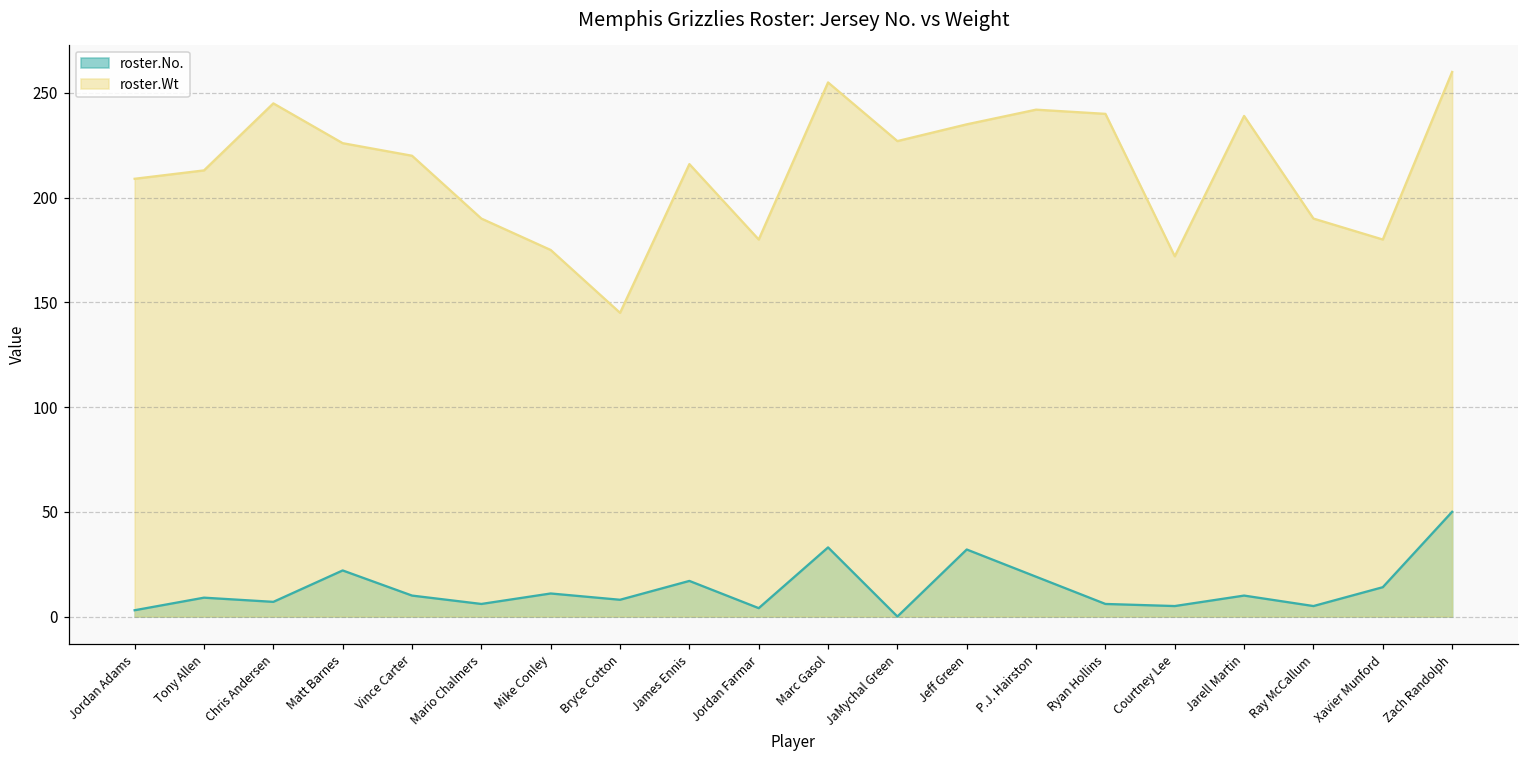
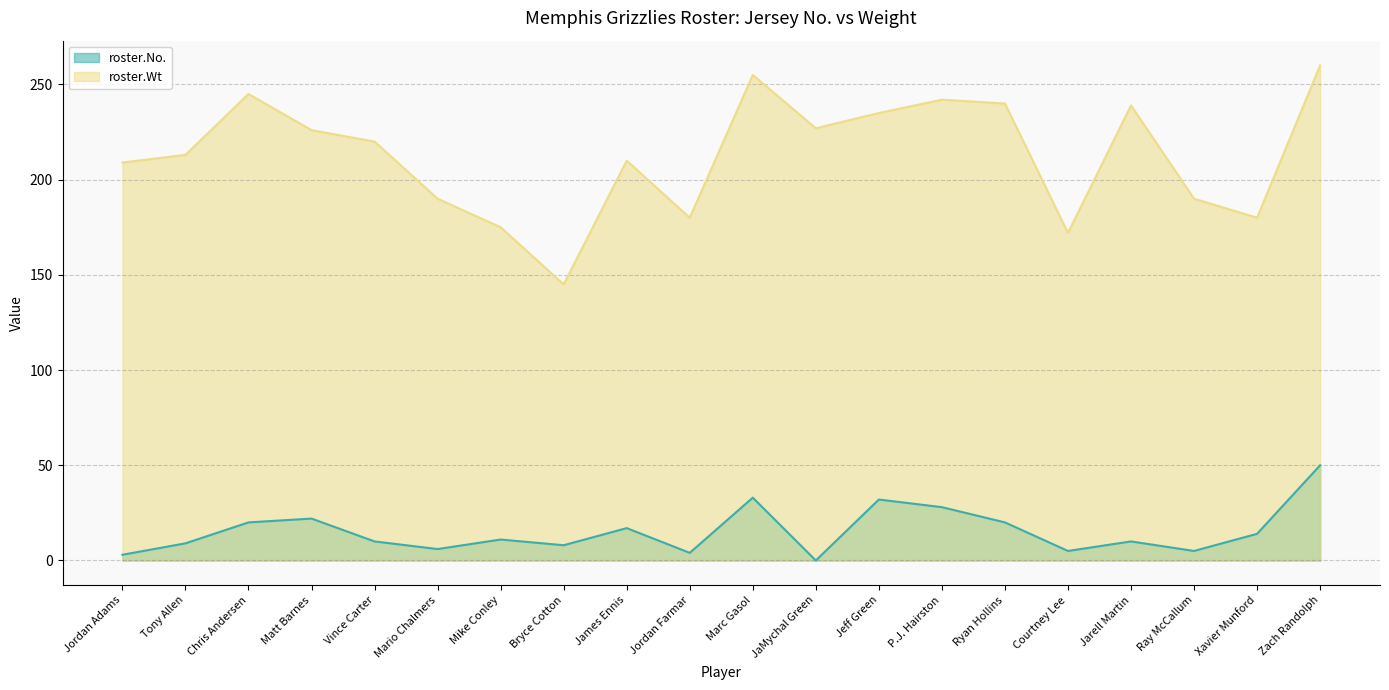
  {
    "roster.No.": {
      "Jordan Adams": 3,
      "Tony Allen": 9,
-     "Chris Andersen": 7,
+     "Chris Andersen": 20,
      "Matt Barnes": 22,
      "Vince Carter": 10,
      "Mario Chalmers": 6,
      "Mike Conley": 11,
      "Bryce Cotton": 8,
      "James Ennis": 17,
      "Jordan Farmar": 4,
      "Marc Gasol": 33,
      "JaMychal Green": 0,
      "Jeff Green": 32,
-     "P.J. Hairston": 19,
-     "Ryan Hollins": 6,
+     "P.J. Hairston": 28,
+     "Ryan Hollins": 20,
      "Courtney Lee": 5,
      "Jarell Martin": 10,
      "Ray McCallum": 5,
      "Xavier Munford": 14,
      "Zach Randolph": 50
    },
    "roster.Wt": {
      "Jordan Adams": 209,
      "Tony Allen": 213,
      "Chris Andersen": 245,
      "Matt Barnes": 226,
      "Vince Carter": 220,
      "Mario Chalmers": 190,
      "Mike Conley": 175,
      "Bryce Cotton": 145,
-     "James Ennis": 216,
+     "James Ennis": 210,
      "Jordan Farmar": 180,
      "Marc Gasol": 255,
      "JaMychal Green": 227,
      "Jeff Green": 235,
      "P.J. Hairston": 242,
      "Ryan Hollins": 240,
      "Courtney Lee": 172,
      "Jarell Martin": 239,
      "Ray McCallum": 190,
      "Xavier Munford": 180,
      "Zach Randolph": 260
    }
  }
